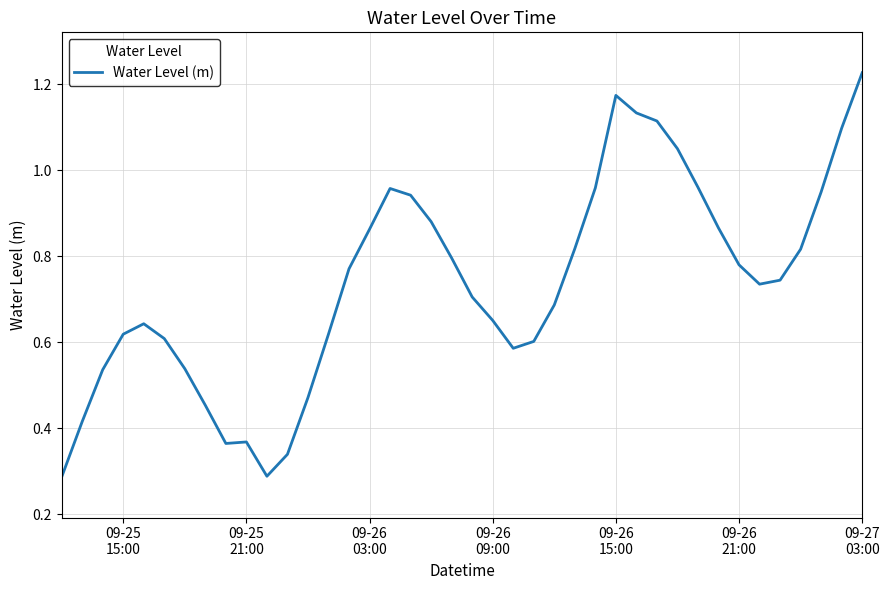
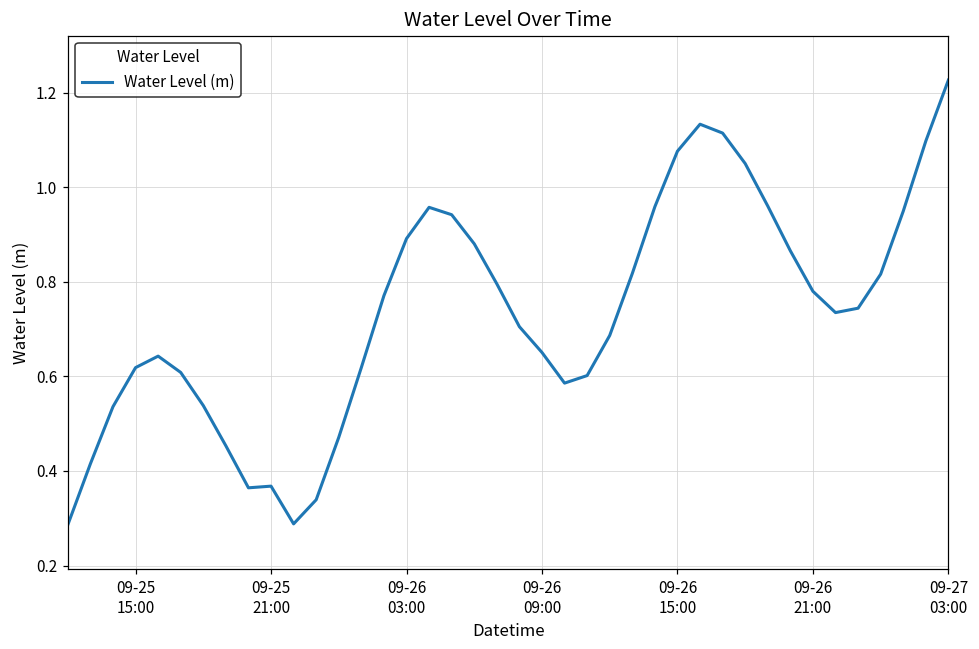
  {
    "09-25 15:00": 0.62,
    "09-25 21:00": 0.37,
-   "09-26 03:00": 0.86,
+   "09-26 03:00": 0.89,
    "09-26 09:00": 0.65,
-   "09-26 15:00": 1.17,
+   "09-26 15:00": 1.08,
    "09-26 21:00": 0.78,
    "09-27 03:00": 1.23
  }
